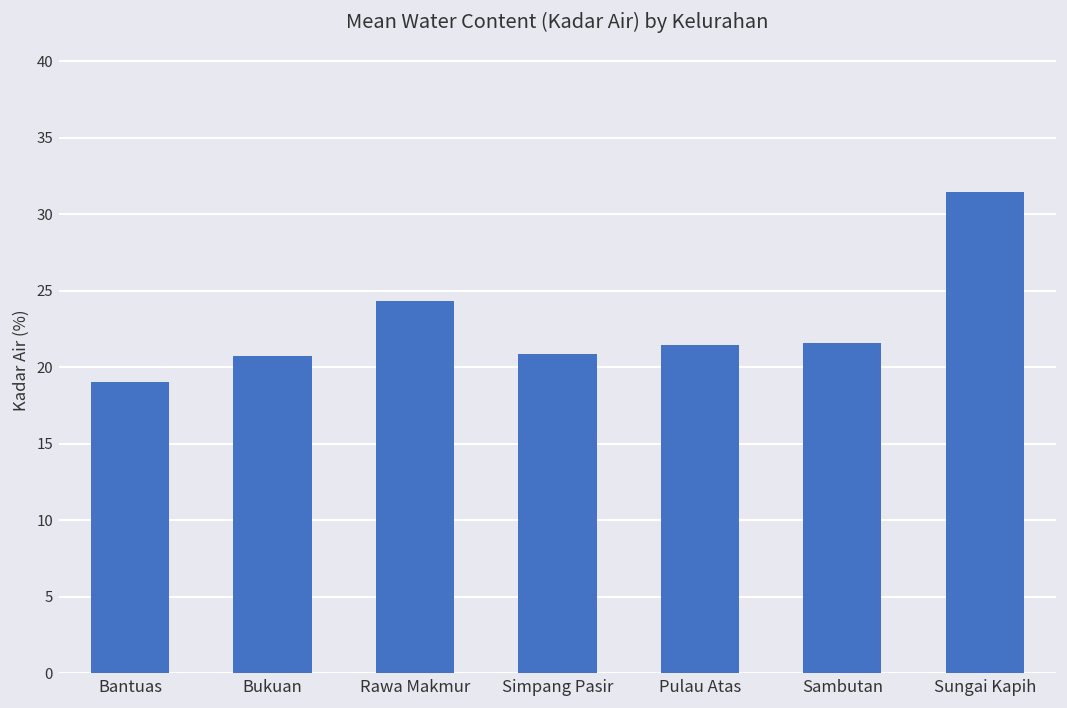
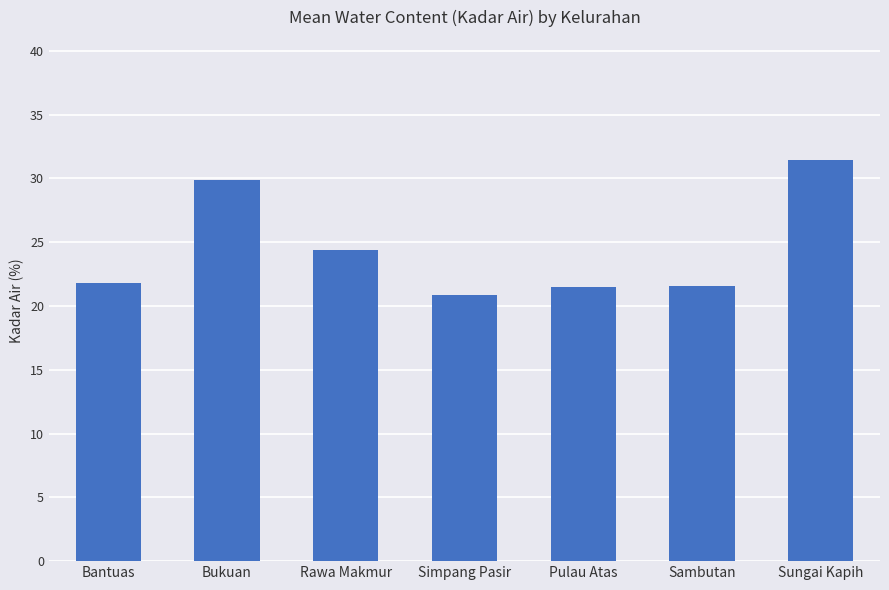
  {
-   "Bantuas": 19.1,
-   "Bukuan": 20.8,
+   "Bantuas": 21.8,
+   "Bukuan": 29.9,
    "Rawa Makmur": 24.4,
    "Simpang Pasir": 20.9,
    "Pulau Atas": 21.5,
    "Sambutan": 21.6,
    "Sungai Kapih": 31.4
  }
